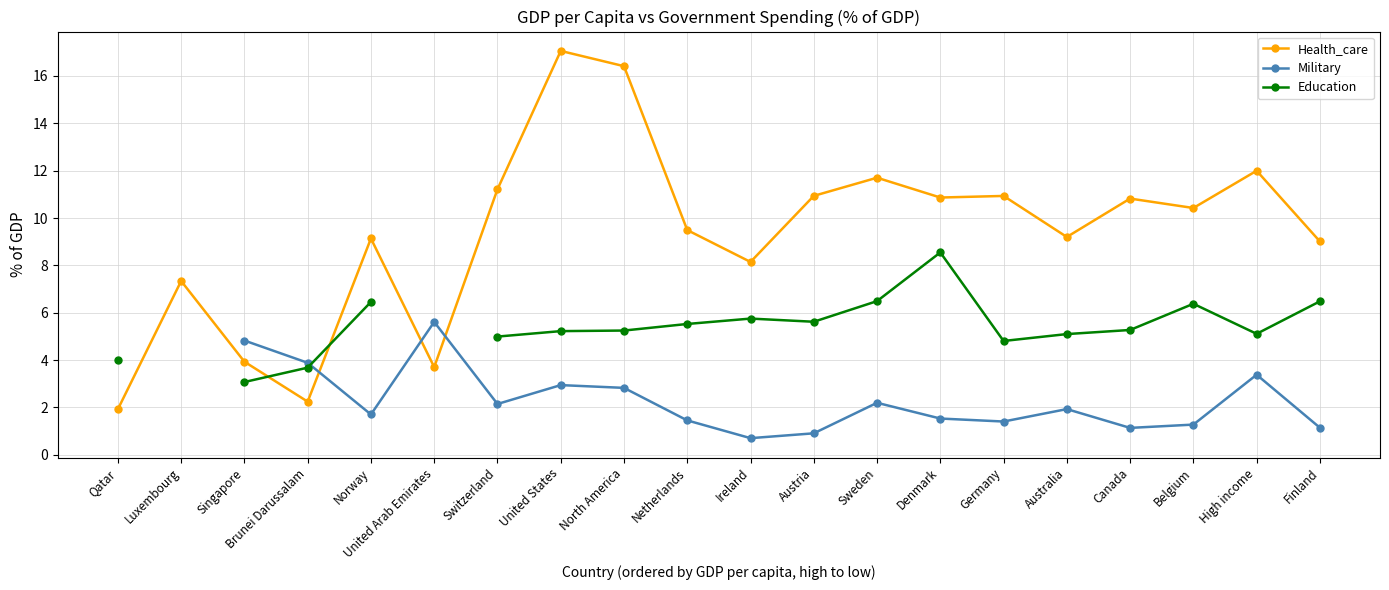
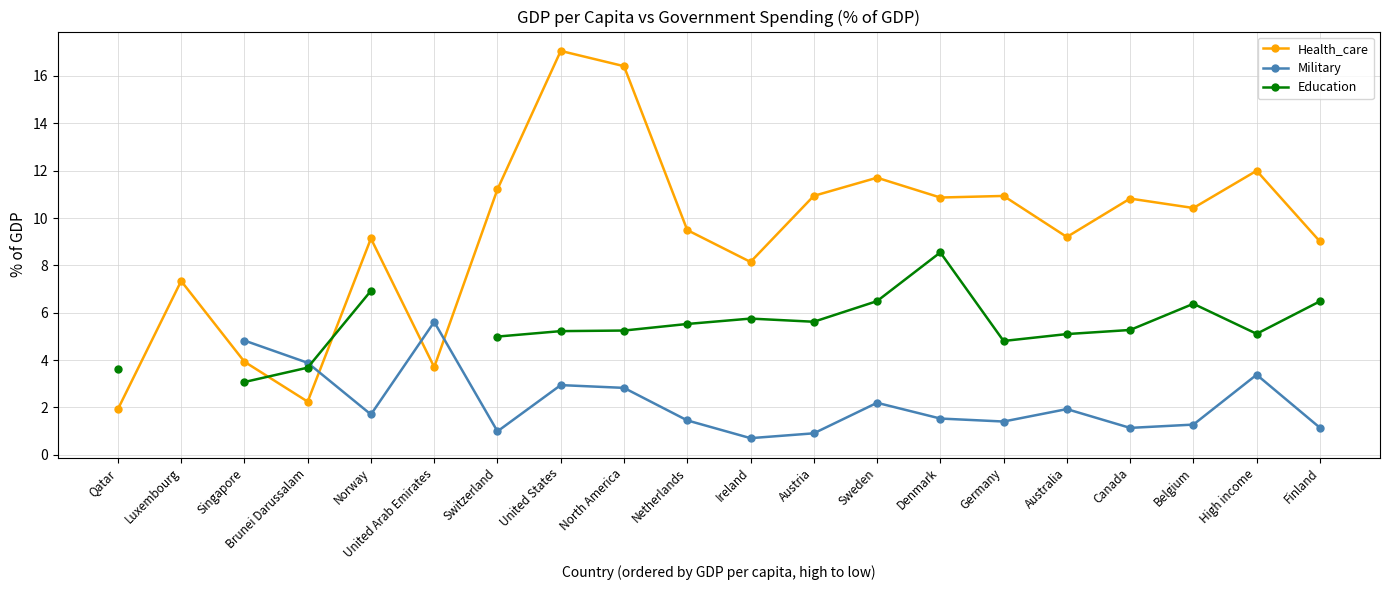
  {
    "Health_care": {
      "Qatar": 1.9,
      "Luxembourg": 7.3,
      "Singapore": 3.9,
      "Brunei Darussalam": 2.2,
      "Norway": 9.1,
      "United Arab Emirates": 3.7,
      "Switzerland": 11.2,
      "United States": 17.1,
      "North America": 16.4,
      "Netherlands": 9.5,
      "Ireland": 8.1,
      "Austria": 10.9,
      "Sweden": 11.7,
      "Denmark": 10.9,
      "Germany": 10.9,
      "Australia": 9.2,
      "Canada": 10.8,
      "Belgium": 10.4,
      "High income": 12.0,
      "Finland": 9.0
    },
    "Military": {
      "Singapore": 4.8,
      "Brunei Darussalam": 3.9,
      "Norway": 1.7,
      "United Arab Emirates": 5.6,
-     "Switzerland": 2.1,
+     "Switzerland": 1.0,
      "United States": 2.9,
      "North America": 2.8,
      "Netherlands": 1.5,
      "Ireland": 0.7,
      "Austria": 0.9,
      "Sweden": 2.2,
      "Denmark": 1.5,
      "Germany": 1.4,
      "Australia": 1.9,
      "Canada": 1.1,
      "Belgium": 1.3,
      "High income": 3.4,
      "Finland": 1.1
    },
    "Education": {
-     "Qatar": 4.0,
+     "Qatar": 3.6,
      "Singapore": 3.1,
      "Brunei Darussalam": 3.7,
-     "Norway": 6.5,
+     "Norway": 6.9,
      "Switzerland": 5.0,
      "United States": 5.2,
      "North America": 5.2,
      "Netherlands": 5.5,
      "Ireland": 5.8,
      "Austria": 5.6,
      "Sweden": 6.5,
      "Denmark": 8.5,
      "Germany": 4.8,
      "Australia": 5.1,
      "Canada": 5.3,
      "Belgium": 6.4,
      "High income": 5.1,
      "Finland": 6.5
    }
  }
